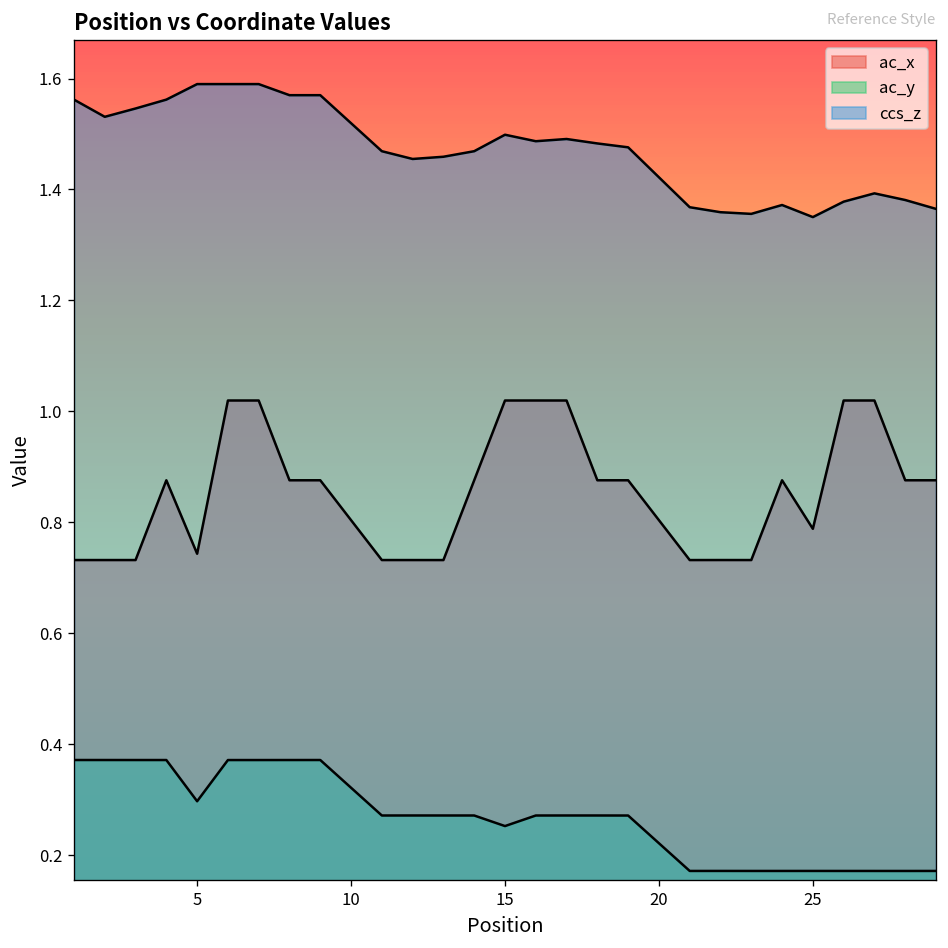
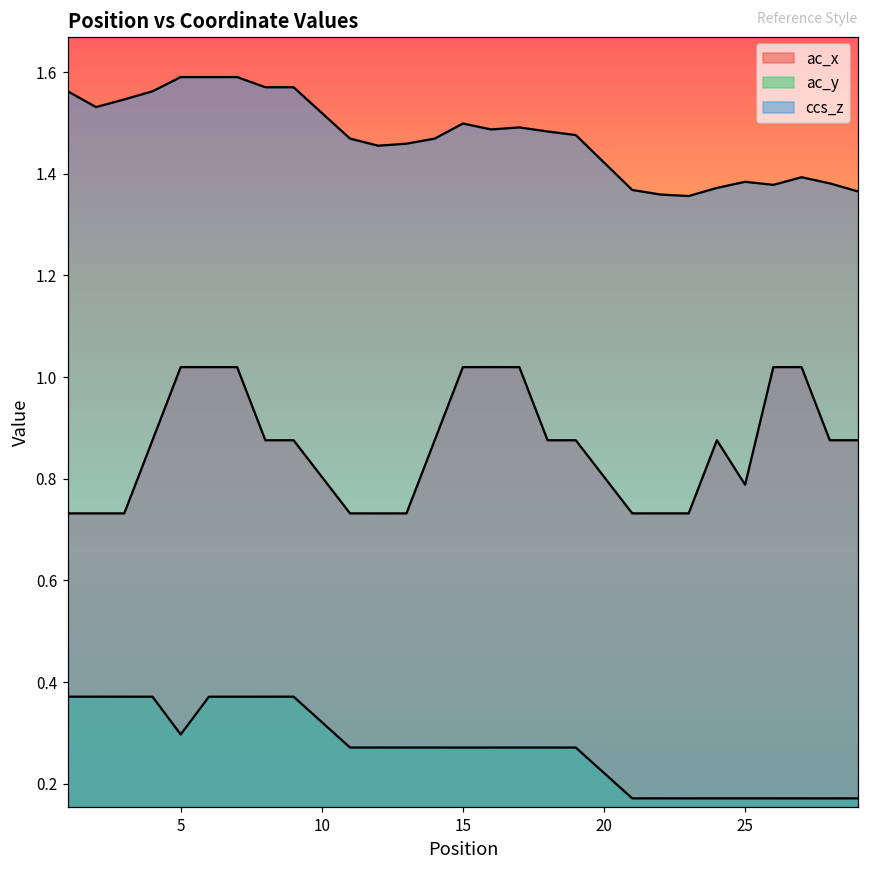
  {
    "ac_x": {
-     "5": 0.74,
+     "5": 1.02,
      "15": 1.02,
      "25": 0.79
    },
    "ac_y": {
      "5": 0.30,
-     "15": 0.25,
+     "15": 0.27,
      "25": 0.17
    },
    "ccs_z": {
      "5": 1.59,
      "15": 1.50,
-     "25": 1.35
+     "25": 1.38
    }
  }
